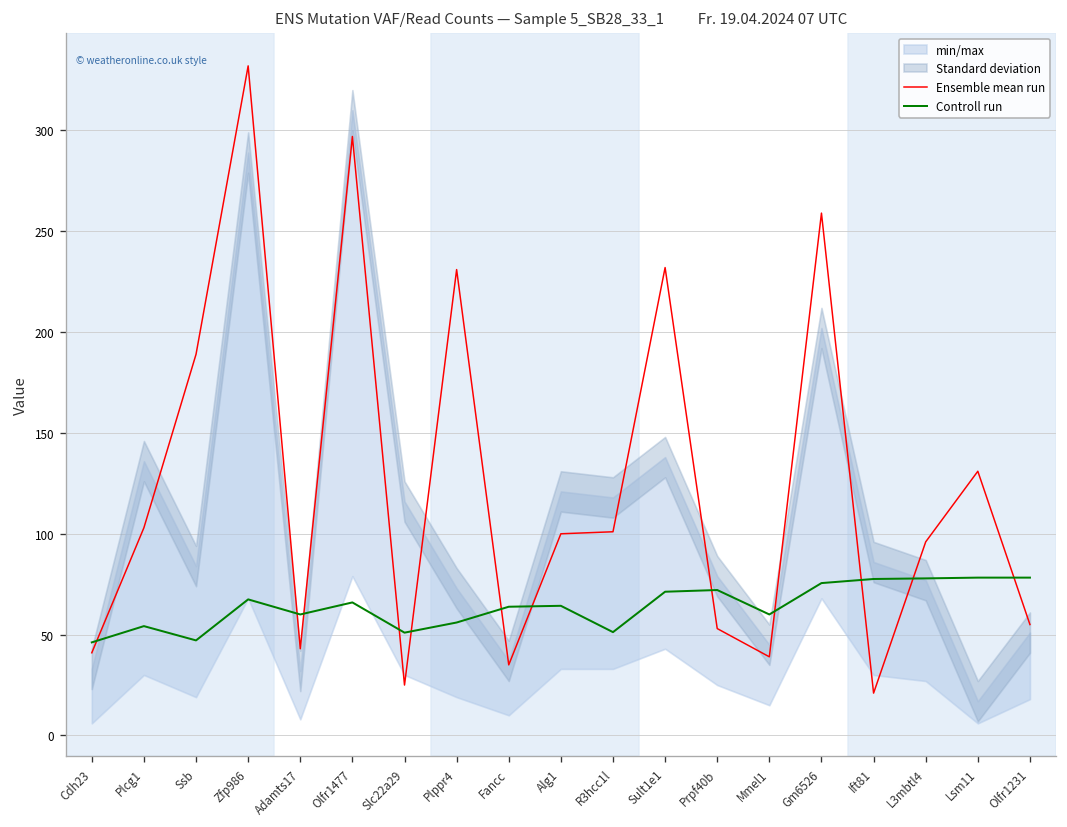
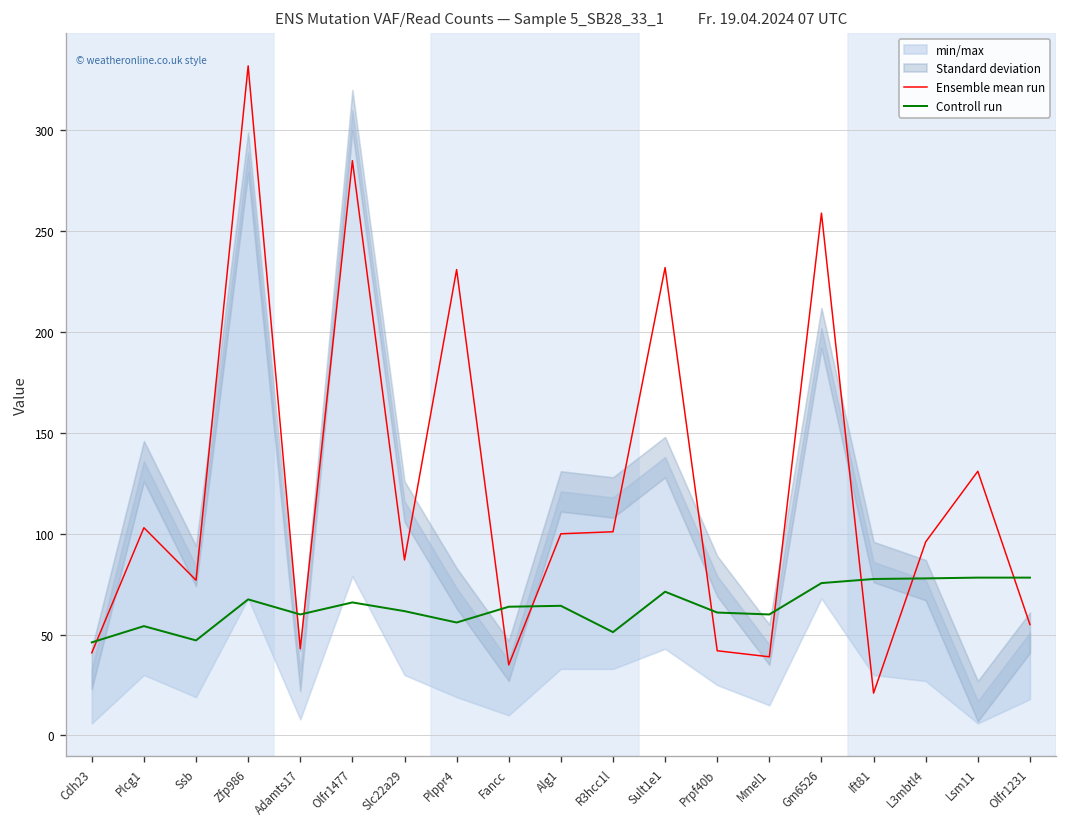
  {
    "Ensemble mean run": {
      "Cdh23": 41,
      "Plcg1": 103,
-     "Ssb": 189,
+     "Ssb": 77,
      "Zfp986": 332,
-     "Olfr1477": 297,
-     "Slc22a29": 25,
+     "Olfr1477": 285,
+     "Slc22a29": 87,
      "Plppr4": 231,
      "Fancc": 35,
      "Alg1": 100,
      "R3hcc1l": 101,
      "Sult1e1": 232,
-     "Prpf40b": 53,
+     "Prpf40b": 42,
      "Mmel1": 39,
      "Gm6526": 259,
      "Ift81": 21,
      "L3mbtl4": 96,
      "Lsm11": 131,
      "Olfr1231": 55
    },
    "Controll run": {
      "Cdh23": 46,
      "Plcg1": 54,
      "Ssb": 47,
      "Zfp986": 67,
      "Adamts17": 60,
      "Olfr1477": 66,
-     "Slc22a29": 51,
+     "Slc22a29": 62,
      "Plppr4": 56,
      "Fancc": 64,
      "Alg1": 64,
      "R3hcc1l": 51,
      "Sult1e1": 71,
-     "Prpf40b": 72,
+     "Prpf40b": 61,
      "Mmel1": 60,
      "Gm6526": 76,
      "Ift81": 78,
      "Lsm11": 78,
      "Olfr1231": 78
    }
  }
